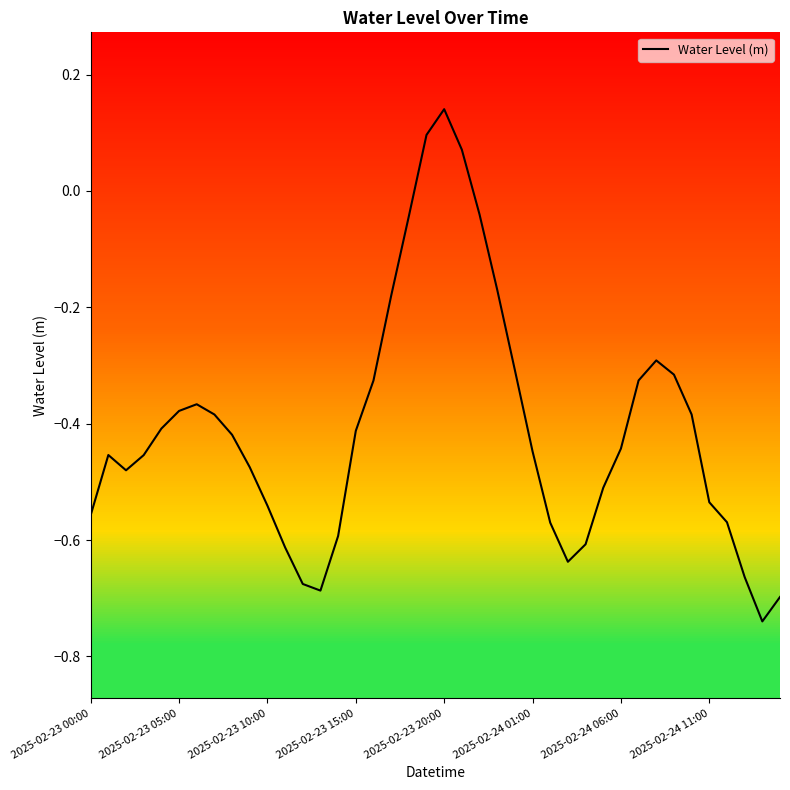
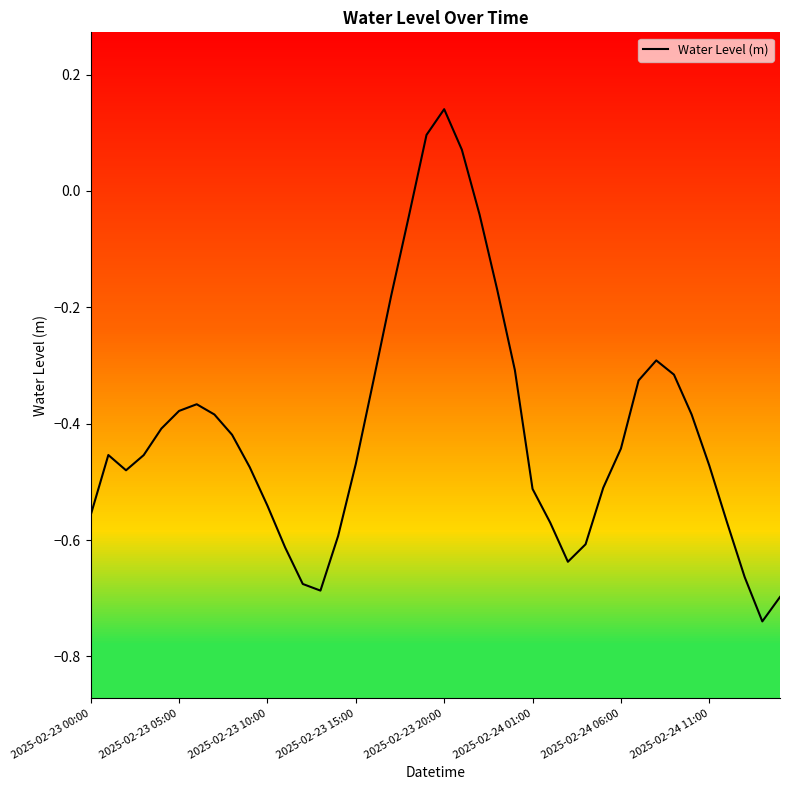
  {
    "2025-02-23 00:00": -0.56,
    "2025-02-23 05:00": -0.38,
    "2025-02-23 10:00": -0.54,
-   "2025-02-23 15:00": -0.41,
+   "2025-02-23 15:00": -0.47,
    "2025-02-23 20:00": 0.14,
-   "2025-02-24 01:00": -0.45,
+   "2025-02-24 01:00": -0.51,
    "2025-02-24 06:00": -0.44,
-   "2025-02-24 11:00": -0.53
+   "2025-02-24 11:00": -0.47
  }
